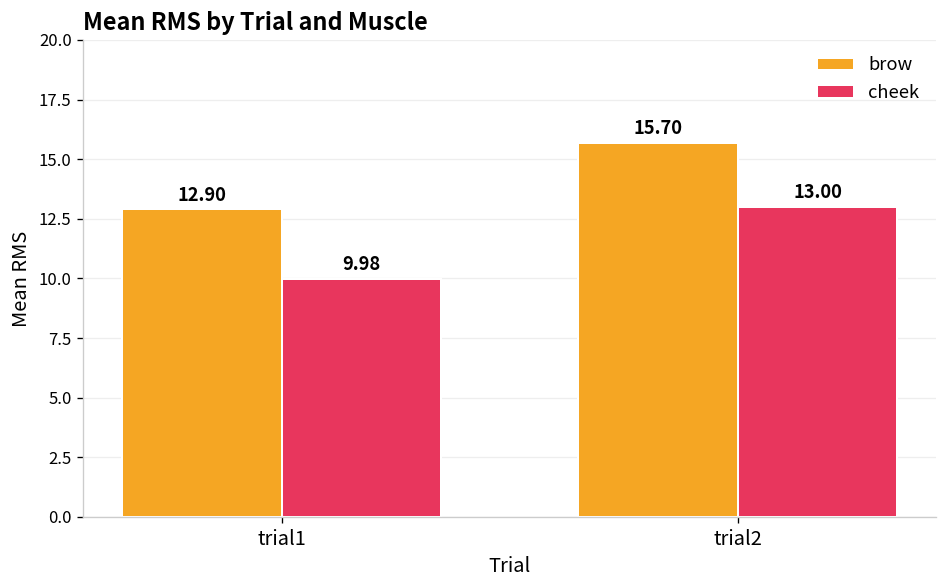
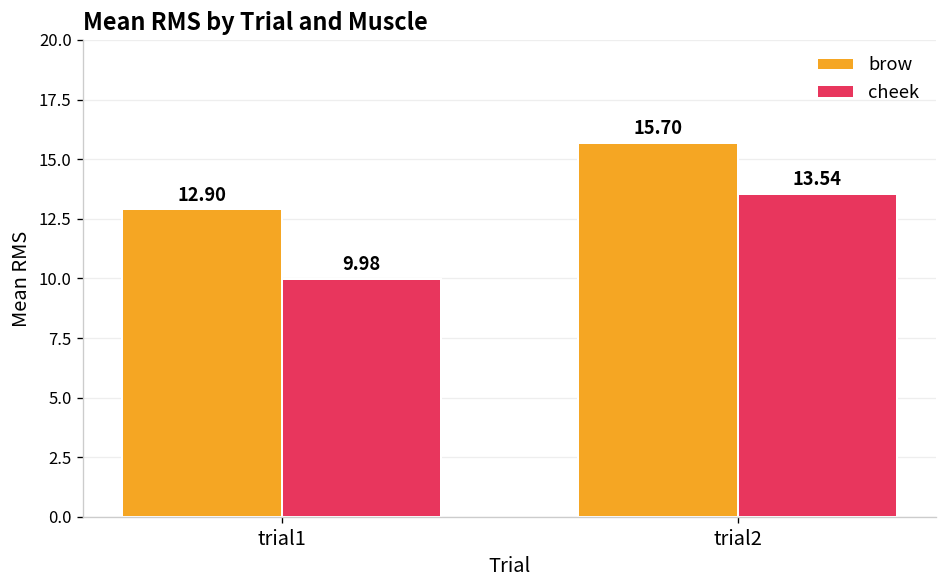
  {
    "brow": {
      "trial1": 12.90,
      "trial2": 15.70
    },
    "cheek": {
      "trial1": 9.98,
-     "trial2": 13.00
+     "trial2": 13.54
    }
  }
